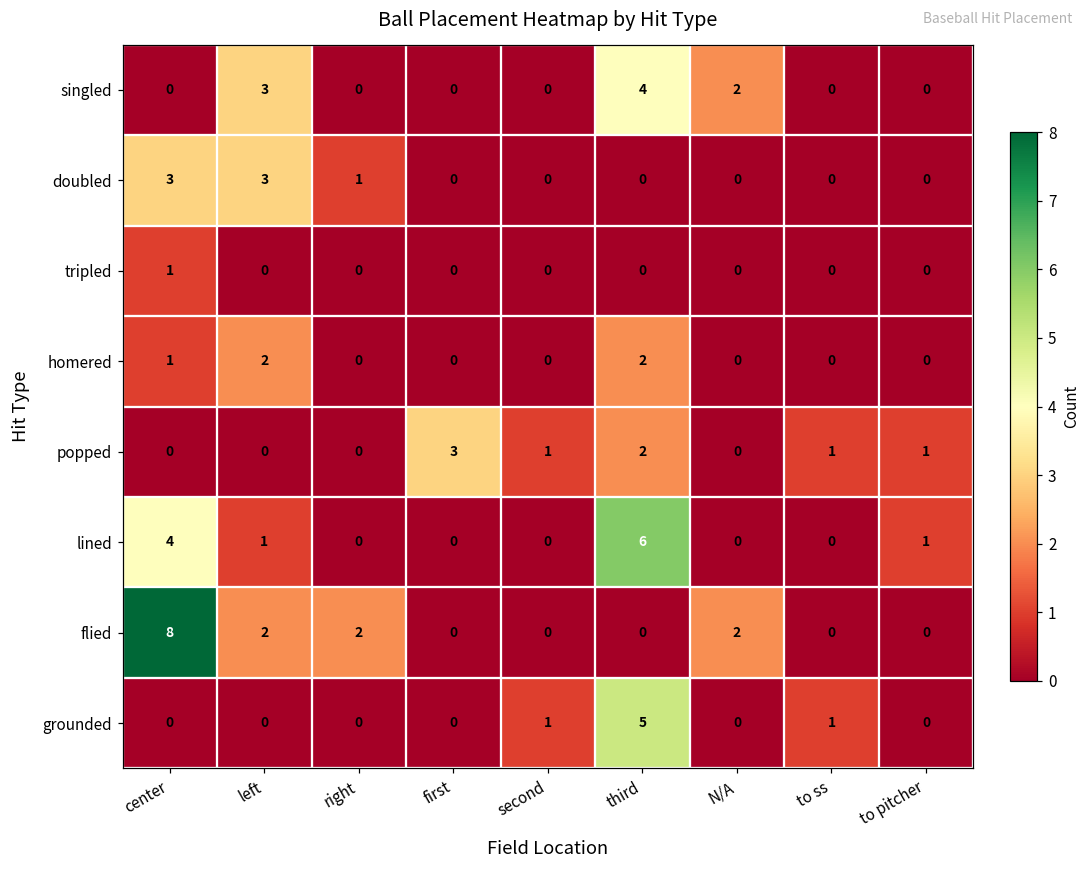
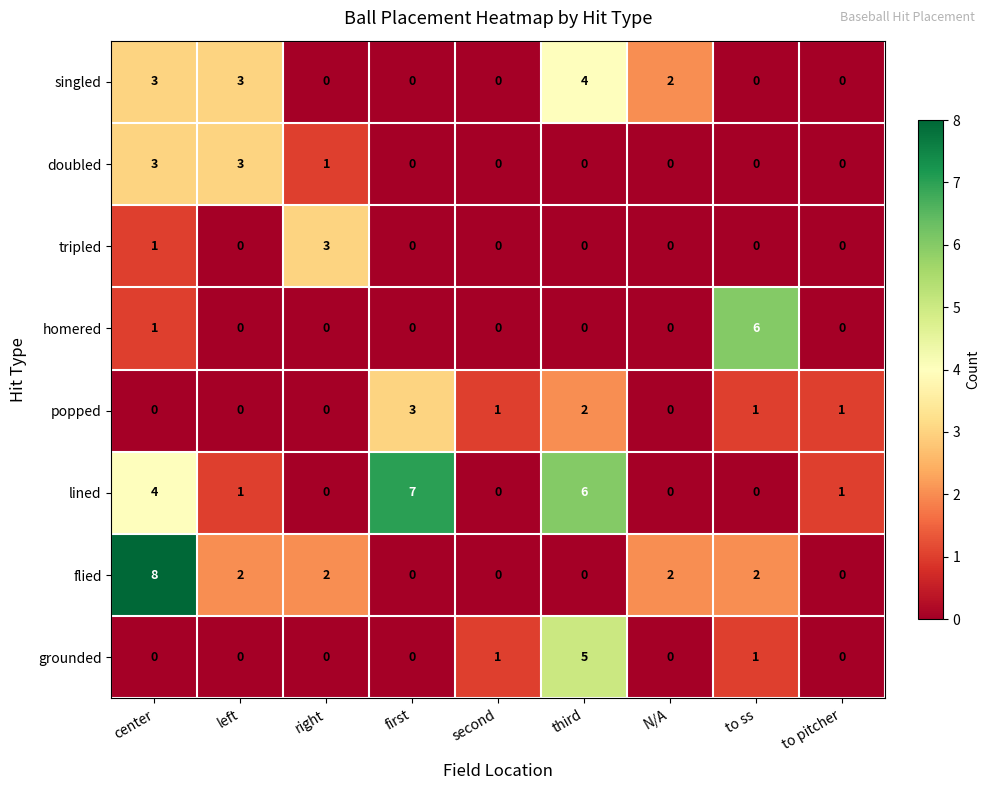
  {
    "singled": {
-     "center": 0,
+     "center": 3,
      "left": 3,
      "right": 0,
      "first": 0,
      "second": 0,
      "third": 4,
      "N/A": 2,
      "to ss": 0,
      "to pitcher": 0
    },
    "doubled": {
      "center": 3,
      "left": 3,
      "right": 1,
      "first": 0,
      "second": 0,
      "third": 0,
      "N/A": 0,
      "to ss": 0,
      "to pitcher": 0
    },
    "tripled": {
      "center": 1,
      "left": 0,
-     "right": 0,
+     "right": 3,
      "first": 0,
      "second": 0,
      "third": 0,
      "N/A": 0,
      "to ss": 0,
      "to pitcher": 0
    },
    "homered": {
      "center": 1,
-     "left": 2,
+     "left": 0,
      "right": 0,
      "first": 0,
      "second": 0,
-     "third": 2,
+     "third": 0,
      "N/A": 0,
-     "to ss": 0,
+     "to ss": 6,
      "to pitcher": 0
    },
    "popped": {
      "center": 0,
      "left": 0,
      "right": 0,
      "first": 3,
      "second": 1,
      "third": 2,
      "N/A": 0,
      "to ss": 1,
      "to pitcher": 1
    },
    "lined": {
      "center": 4,
      "left": 1,
      "right": 0,
-     "first": 0,
+     "first": 7,
      "second": 0,
      "third": 6,
      "N/A": 0,
      "to ss": 0,
      "to pitcher": 1
    },
    "flied": {
      "center": 8,
      "left": 2,
      "right": 2,
      "first": 0,
      "second": 0,
      "third": 0,
      "N/A": 2,
-     "to ss": 0,
+     "to ss": 2,
      "to pitcher": 0
    },
    "grounded": {
      "center": 0,
      "left": 0,
      "right": 0,
      "first": 0,
      "second": 1,
      "third": 5,
      "N/A": 0,
      "to ss": 1,
      "to pitcher": 0
    }
  }
